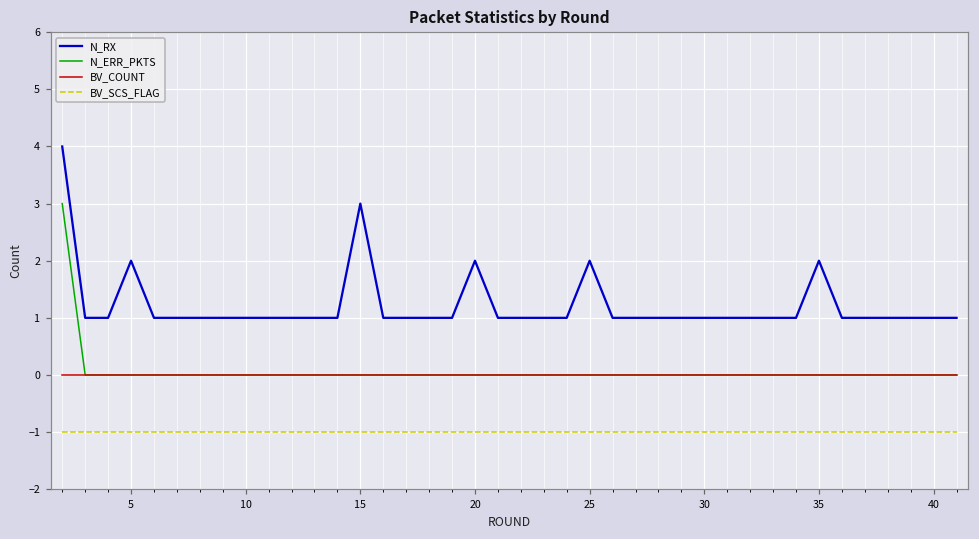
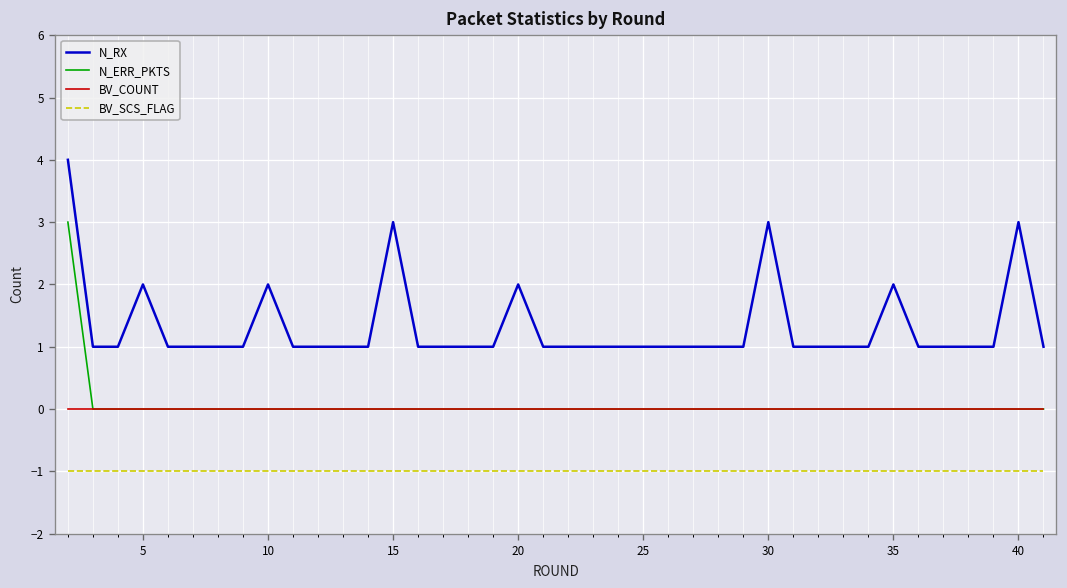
  {
    "N_RX": {
      "5": 2,
-     "10": 1,
+     "10": 2,
      "15": 3,
      "20": 2,
-     "25": 2,
-     "30": 1,
+     "25": 1,
+     "30": 3,
      "35": 2,
-     "40": 1
+     "40": 3
    },
    "BV_SCS_FLAG": {
      "5": -1,
      "10": -1,
      "15": -1,
      "20": -1,
      "25": -1,
      "30": -1,
      "35": -1,
      "40": -1
    }
  }
